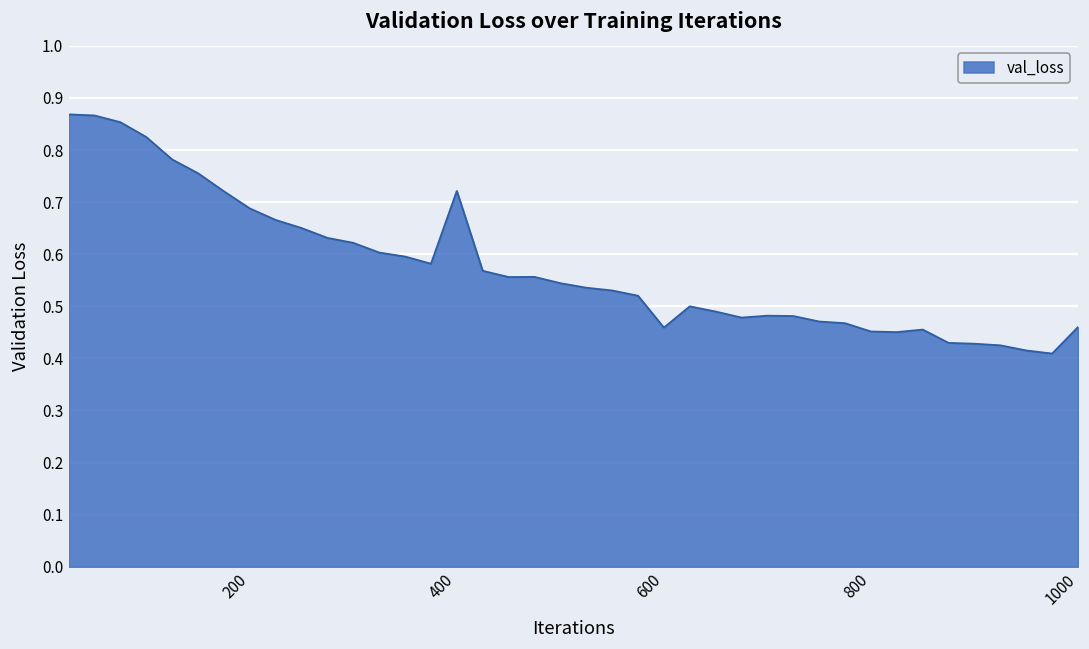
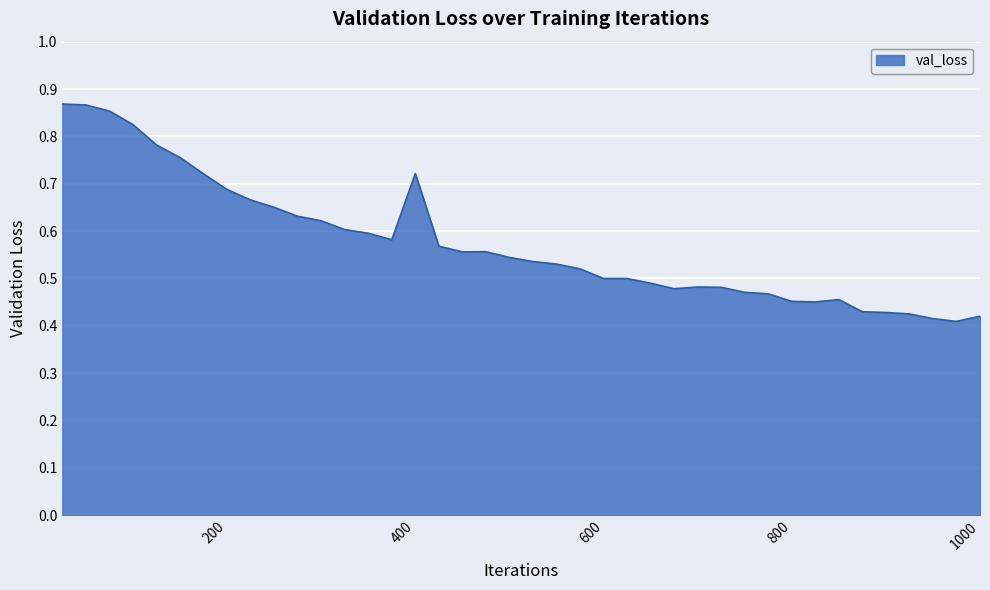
  {
    "200": 0.69,
    "400": 0.72,
-   "600": 0.46,
+   "600": 0.50,
    "800": 0.45,
-   "1000": 0.46
+   "1000": 0.42
  }
